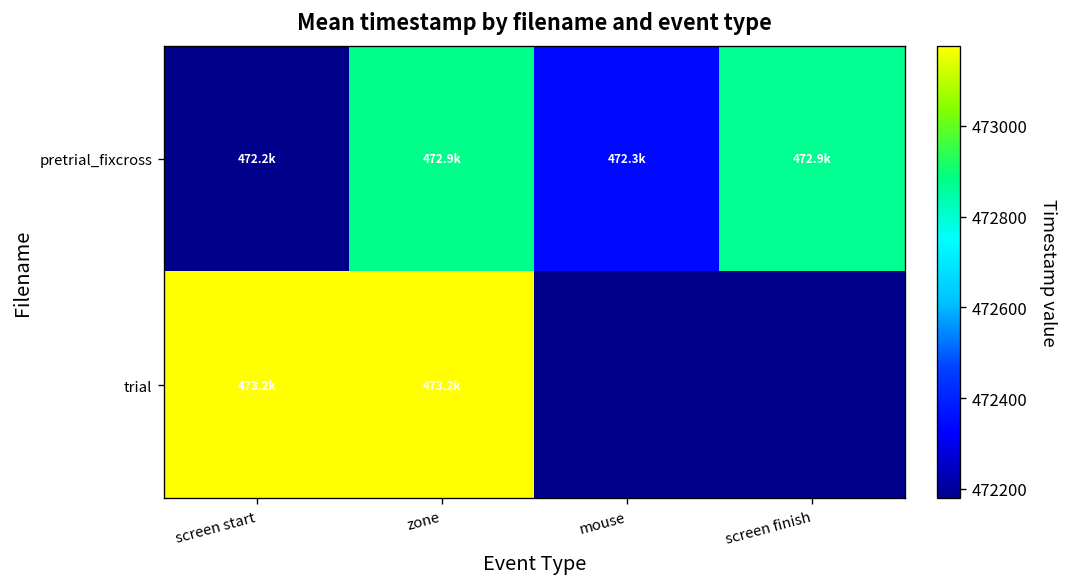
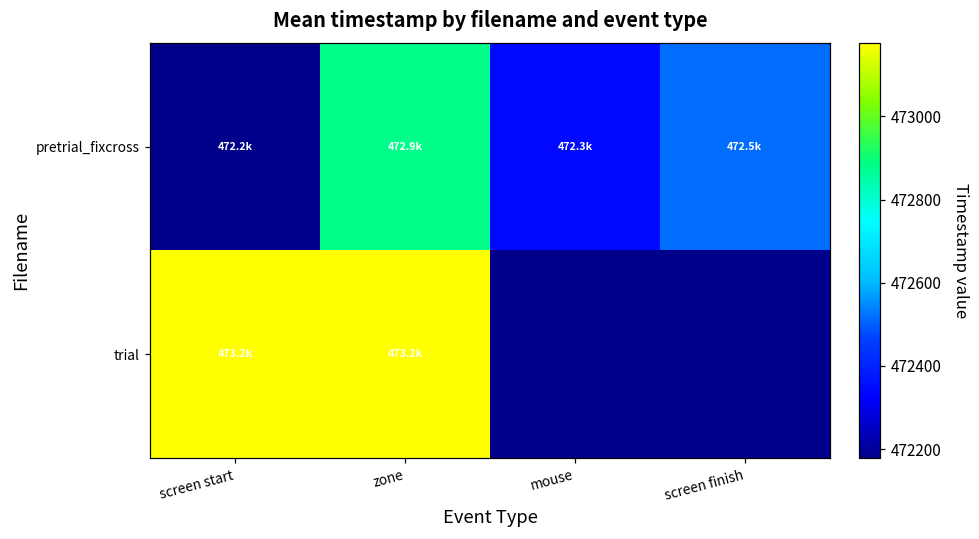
  {
    "pretrial_fixcross": {
      "screen start": "472.2k",
      "zone": "472.9k",
      "mouse": "472.3k",
-     "screen finish": "472.9k"
+     "screen finish": "472.5k"
    },
    "trial": {
      "screen start": "473.2k",
      "zone": "473.2k"
    }
  }
